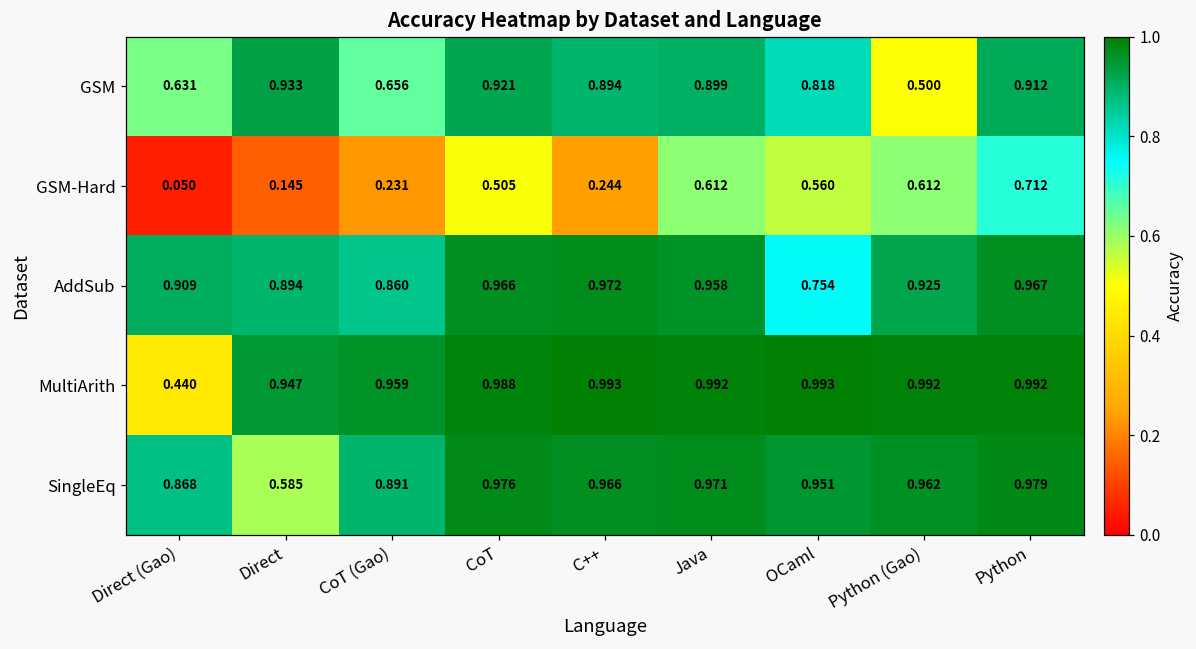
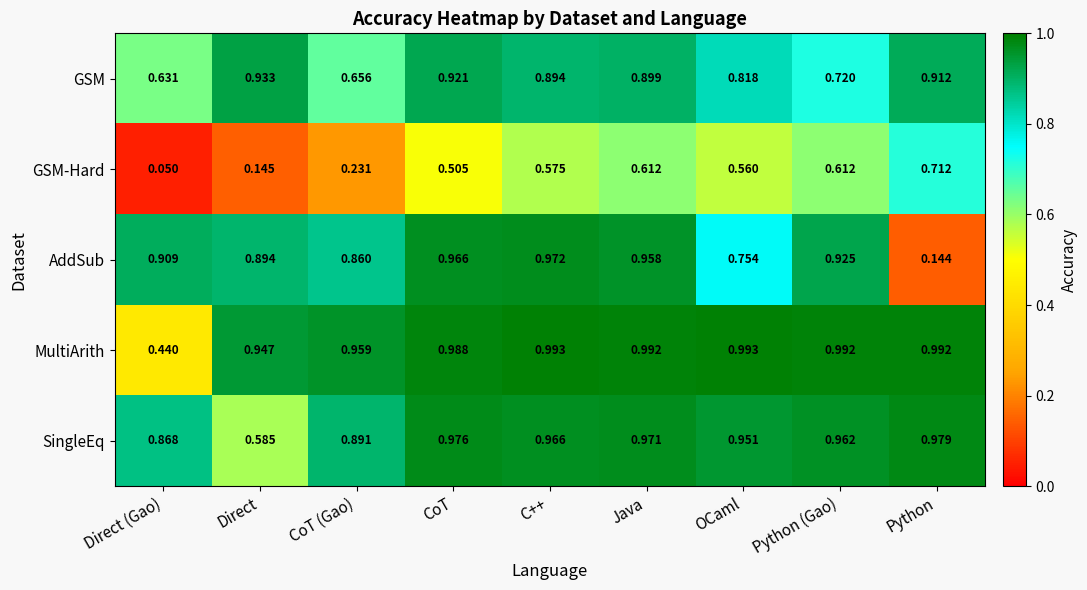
  {
    "GSM": {
      "Direct (Gao)": 0.631,
      "Direct": 0.933,
      "CoT (Gao)": 0.656,
      "CoT": 0.921,
      "C++": 0.894,
      "Java": 0.899,
      "OCaml": 0.818,
-     "Python (Gao)": 0.500,
+     "Python (Gao)": 0.720,
      "Python": 0.912
    },
    "GSM-Hard": {
      "Direct (Gao)": 0.050,
      "Direct": 0.145,
      "CoT (Gao)": 0.231,
      "CoT": 0.505,
-     "C++": 0.244,
+     "C++": 0.575,
      "Java": 0.612,
      "OCaml": 0.560,
      "Python (Gao)": 0.612,
      "Python": 0.712
    },
    "AddSub": {
      "Direct (Gao)": 0.909,
      "Direct": 0.894,
      "CoT (Gao)": 0.860,
      "CoT": 0.966,
      "C++": 0.972,
      "Java": 0.958,
      "OCaml": 0.754,
      "Python (Gao)": 0.925,
-     "Python": 0.967
+     "Python": 0.144
    },
    "MultiArith": {
      "Direct (Gao)": 0.440,
      "Direct": 0.947,
      "CoT (Gao)": 0.959,
      "CoT": 0.988,
      "C++": 0.993,
      "Java": 0.992,
      "OCaml": 0.993,
      "Python (Gao)": 0.992,
      "Python": 0.992
    },
    "SingleEq": {
      "Direct (Gao)": 0.868,
      "Direct": 0.585,
      "CoT (Gao)": 0.891,
      "CoT": 0.976,
      "C++": 0.966,
      "Java": 0.971,
      "OCaml": 0.951,
      "Python (Gao)": 0.962,
      "Python": 0.979
    }
  }
